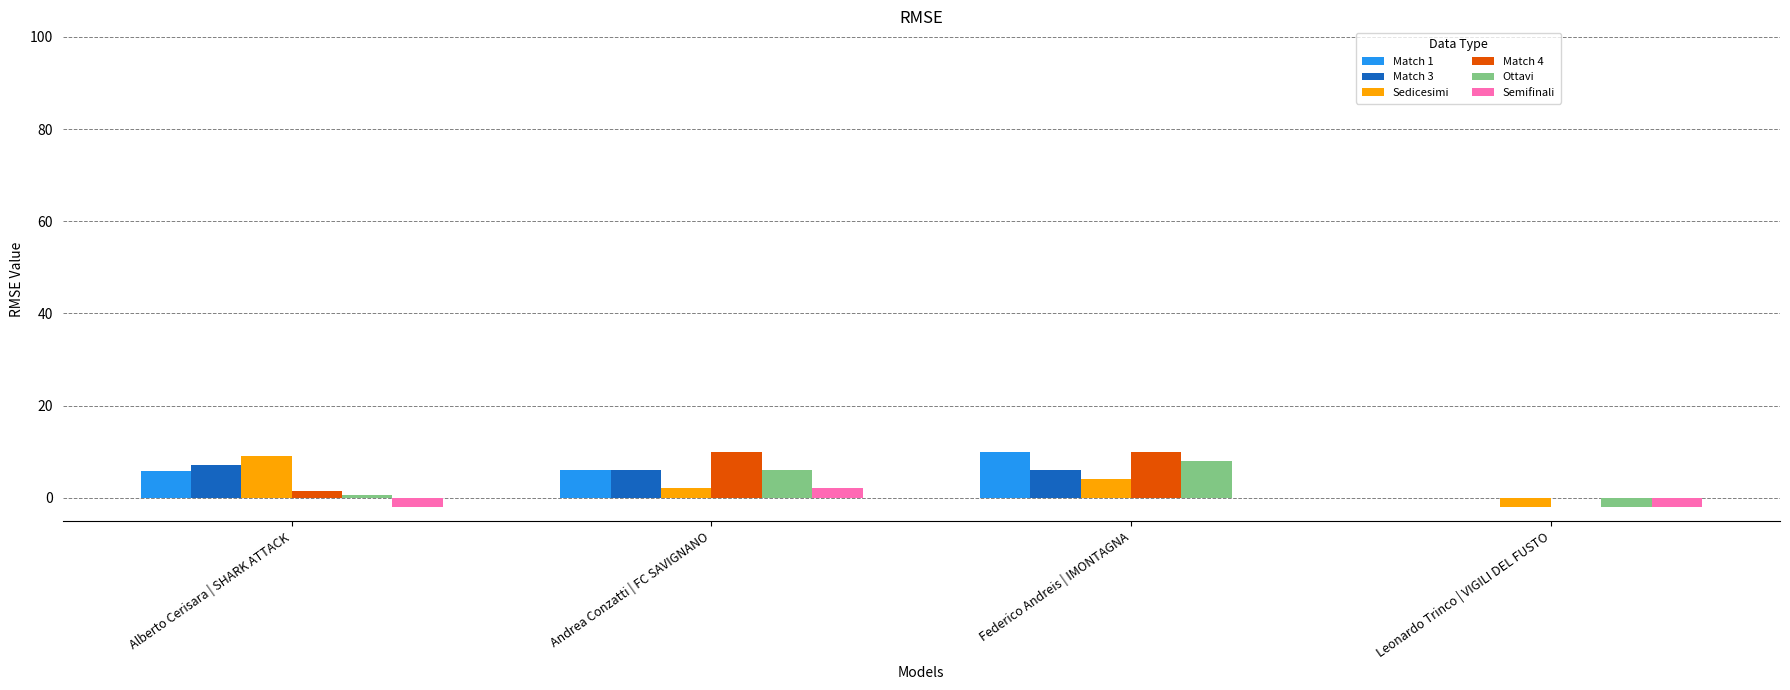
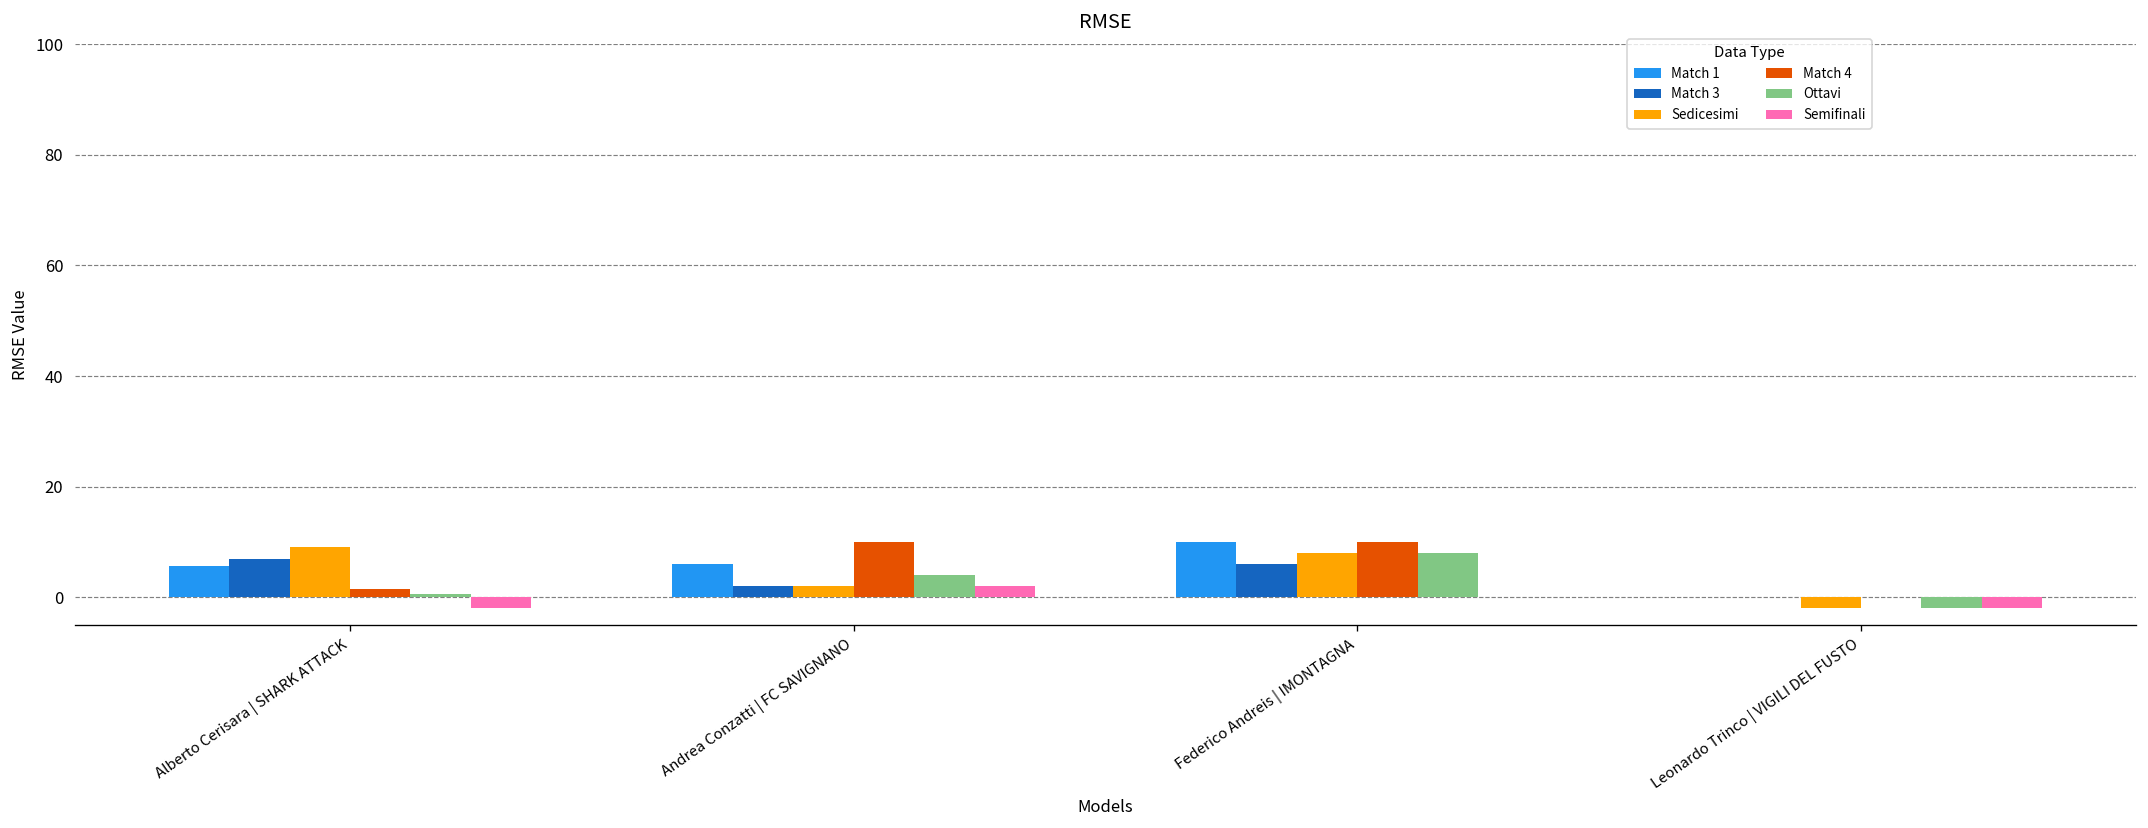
  {
    "Match 1": {
      "Alberto Cerisara | SHARK ATTACK": 6,
      "Andrea Conzatti | FC SAVIGNANO": 6,
      "Federico Andreis | IMONTAGNA": 10,
      "Leonardo Trinco | VIGILI DEL FUSTO": 0
    },
    "Match 3": {
      "Alberto Cerisara | SHARK ATTACK": 7,
-     "Andrea Conzatti | FC SAVIGNANO": 6,
+     "Andrea Conzatti | FC SAVIGNANO": 2,
      "Federico Andreis | IMONTAGNA": 6,
      "Leonardo Trinco | VIGILI DEL FUSTO": 0
    },
    "Sedicesimi": {
      "Alberto Cerisara | SHARK ATTACK": 9,
      "Andrea Conzatti | FC SAVIGNANO": 2,
-     "Federico Andreis | IMONTAGNA": 4,
+     "Federico Andreis | IMONTAGNA": 8,
      "Leonardo Trinco | VIGILI DEL FUSTO": -2
    },
    "Match 4": {
      "Alberto Cerisara | SHARK ATTACK": 2,
      "Andrea Conzatti | FC SAVIGNANO": 10,
      "Federico Andreis | IMONTAGNA": 10,
      "Leonardo Trinco | VIGILI DEL FUSTO": 0
    },
    "Ottavi": {
-     "Andrea Conzatti | FC SAVIGNANO": 6,
+     "Andrea Conzatti | FC SAVIGNANO": 4,
      "Federico Andreis | IMONTAGNA": 8,
      "Leonardo Trinco | VIGILI DEL FUSTO": -2
    },
    "Semifinali": {
      "Alberto Cerisara | SHARK ATTACK": -2,
      "Andrea Conzatti | FC SAVIGNANO": 2,
      "Federico Andreis | IMONTAGNA": 0,
      "Leonardo Trinco | VIGILI DEL FUSTO": -2
    }
  }
